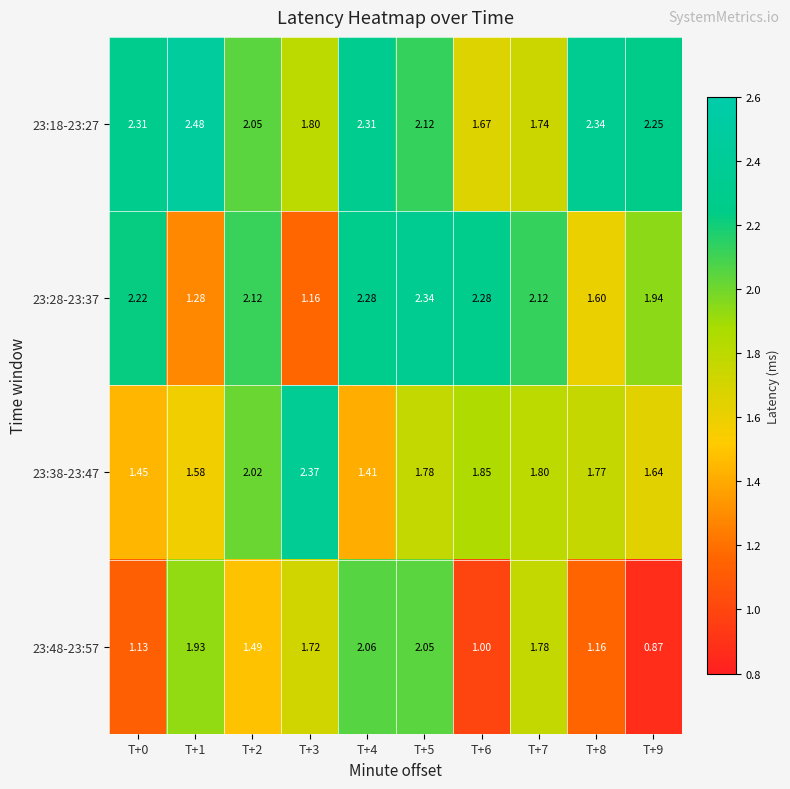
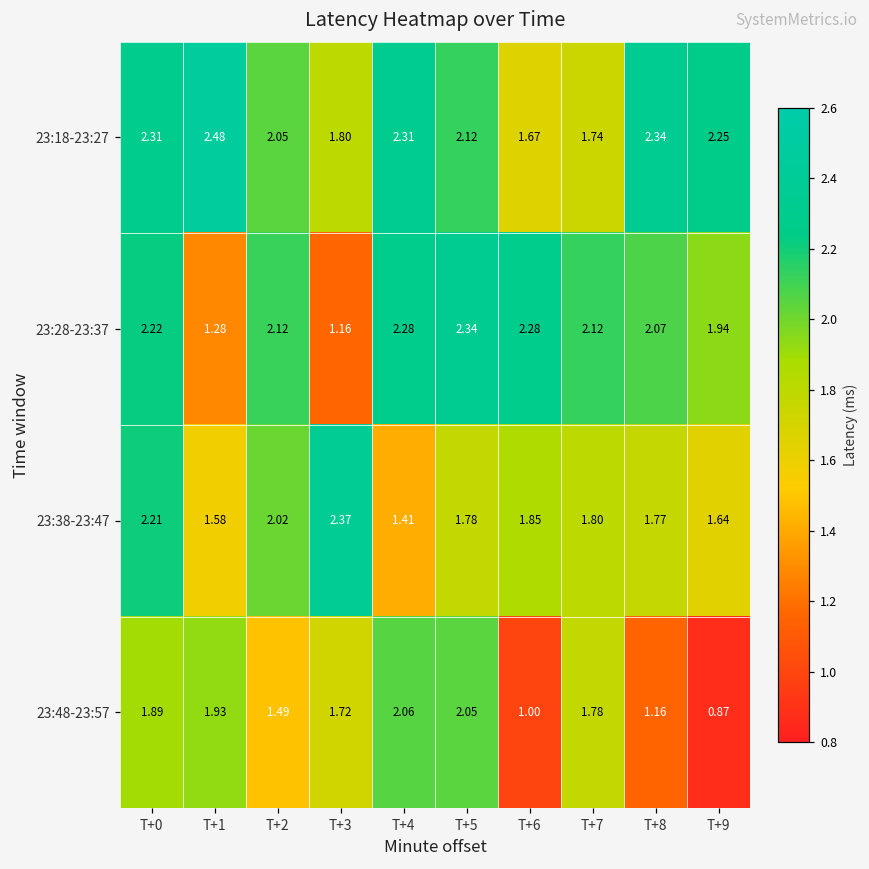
  {
    "23:18-23:27": {
      "T+0": 2.31,
      "T+1": 2.48,
      "T+2": 2.05,
      "T+3": 1.80,
      "T+4": 2.31,
      "T+5": 2.12,
      "T+6": 1.67,
      "T+7": 1.74,
      "T+8": 2.34,
      "T+9": 2.25
    },
    "23:28-23:37": {
      "T+0": 2.22,
      "T+1": 1.28,
      "T+2": 2.12,
      "T+3": 1.16,
      "T+4": 2.28,
      "T+5": 2.34,
      "T+6": 2.28,
      "T+7": 2.12,
-     "T+8": 1.60,
+     "T+8": 2.07,
      "T+9": 1.94
    },
    "23:38-23:47": {
-     "T+0": 1.45,
+     "T+0": 2.21,
      "T+1": 1.58,
      "T+2": 2.02,
      "T+3": 2.37,
      "T+4": 1.41,
      "T+5": 1.78,
      "T+6": 1.85,
      "T+7": 1.80,
      "T+8": 1.77,
      "T+9": 1.64
    },
    "23:48-23:57": {
-     "T+0": 1.13,
+     "T+0": 1.89,
      "T+1": 1.93,
      "T+2": 1.49,
      "T+3": 1.72,
      "T+4": 2.06,
      "T+5": 2.05,
      "T+6": 1.00,
      "T+7": 1.78,
      "T+8": 1.16,
      "T+9": 0.87
    }
  }
